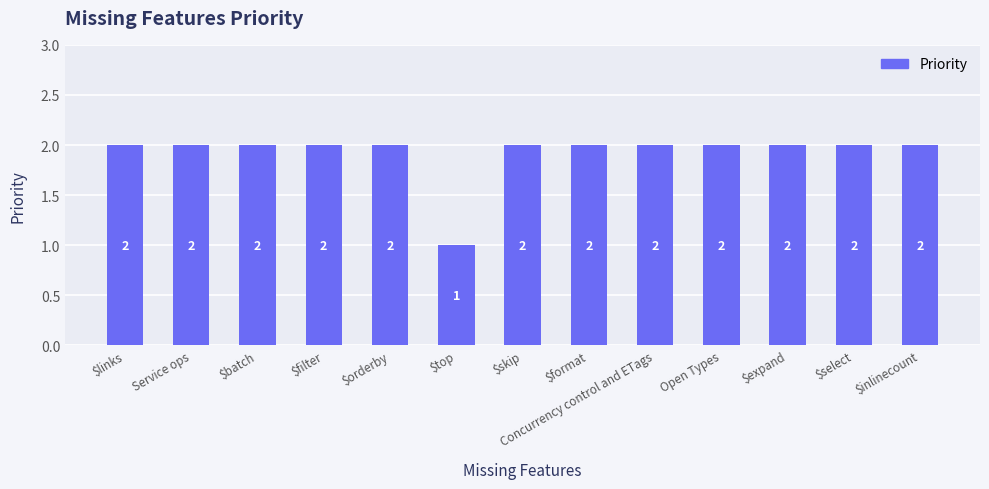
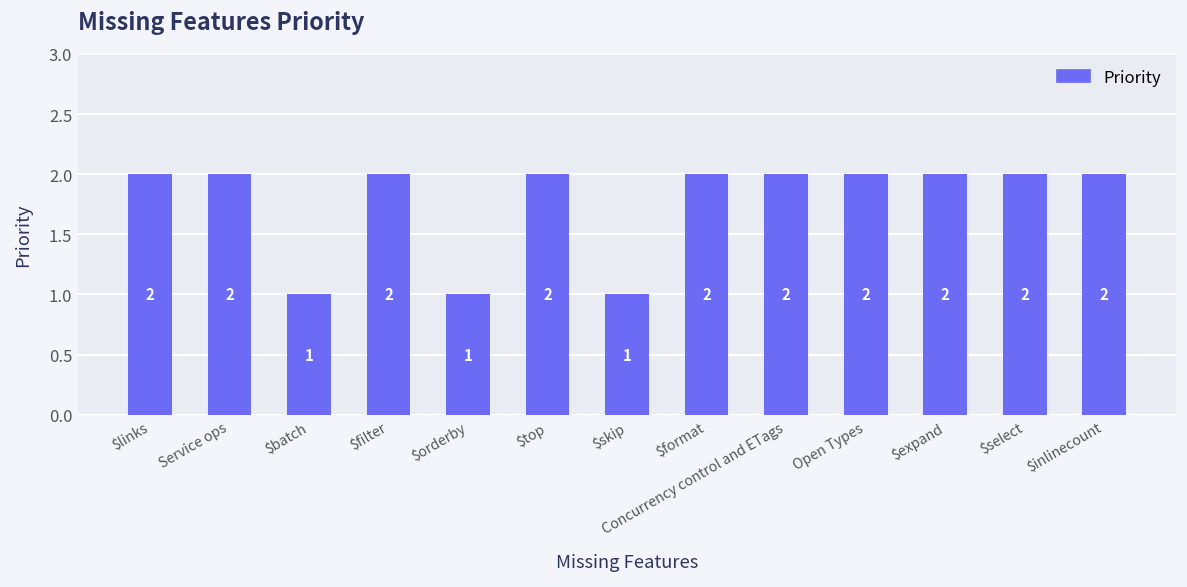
  {
    "$links": 2,
    "Service ops": 2,
-   "$batch": 2,
+   "$batch": 1,
    "$filter": 2,
-   "$orderby": 2,
-   "$top": 1,
-   "$skip": 2,
+   "$orderby": 1,
+   "$top": 2,
+   "$skip": 1,
    "$format": 2,
    "Concurrency control and ETags": 2,
    "Open Types": 2,
    "$expand": 2,
    "$select": 2,
    "$inlinecount": 2
  }
